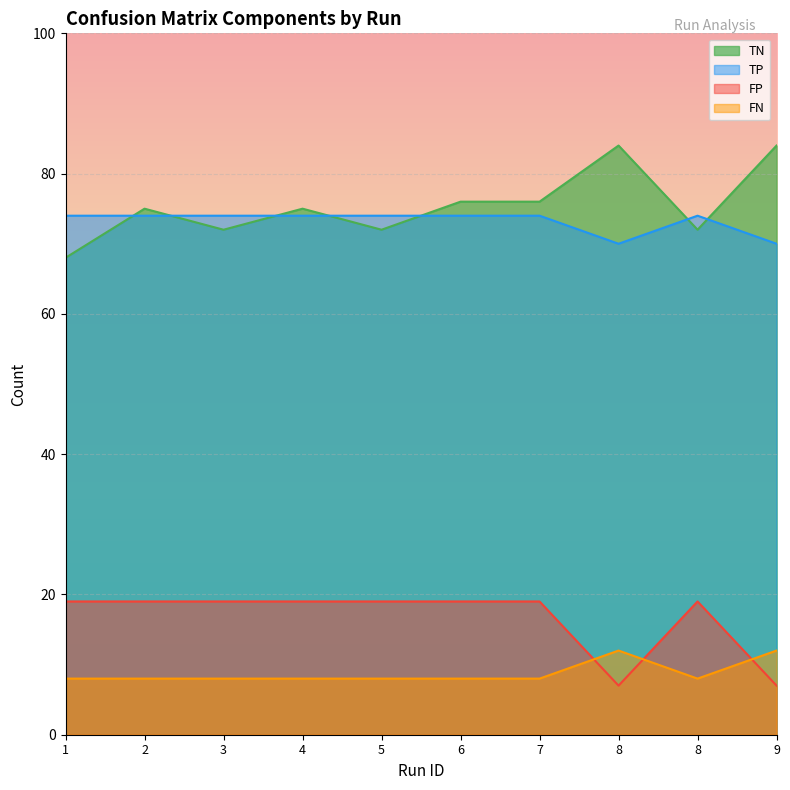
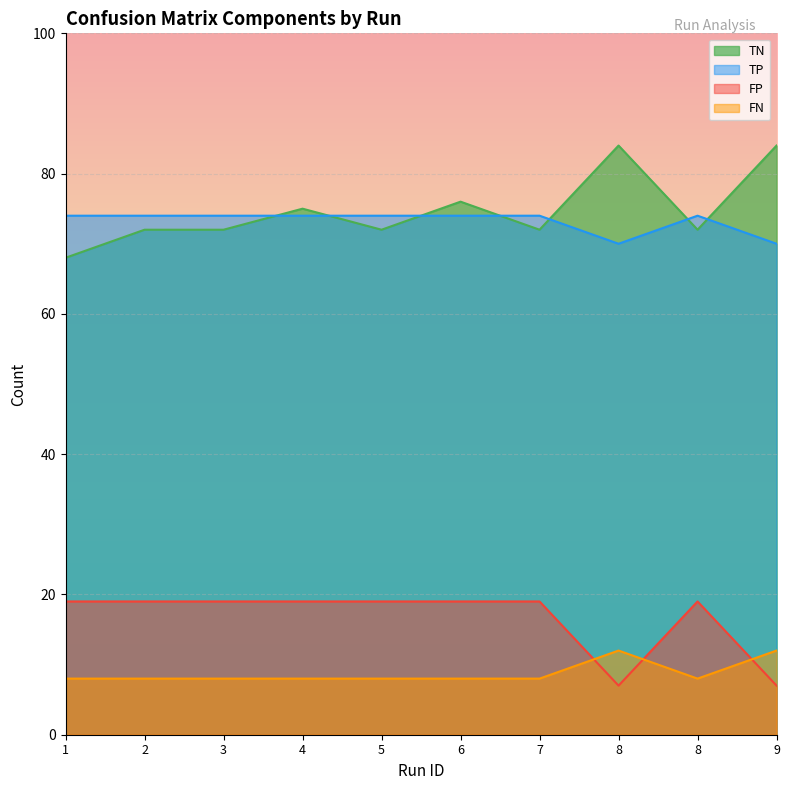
  {
    "TN": {
      "1": 68,
-     "2": 75,
+     "2": 72,
      "3": 72,
      "4": 75,
      "5": 72,
      "6": 76,
-     "7": 76,
+     "7": 72,
      "9": 84
    },
    "TP": {
      "1": 74,
      "2": 74,
      "3": 74,
      "4": 74,
      "5": 74,
      "6": 74,
      "7": 74,
      "9": 70
    },
    "FP": {
      "1": 19,
      "2": 19,
      "3": 19,
      "4": 19,
      "5": 19,
      "6": 19,
      "7": 19,
      "9": 7
    },
    "FN": {
      "1": 8,
      "2": 8,
      "3": 8,
      "4": 8,
      "5": 8,
      "6": 8,
      "7": 8,
      "9": 12
    }
  }
